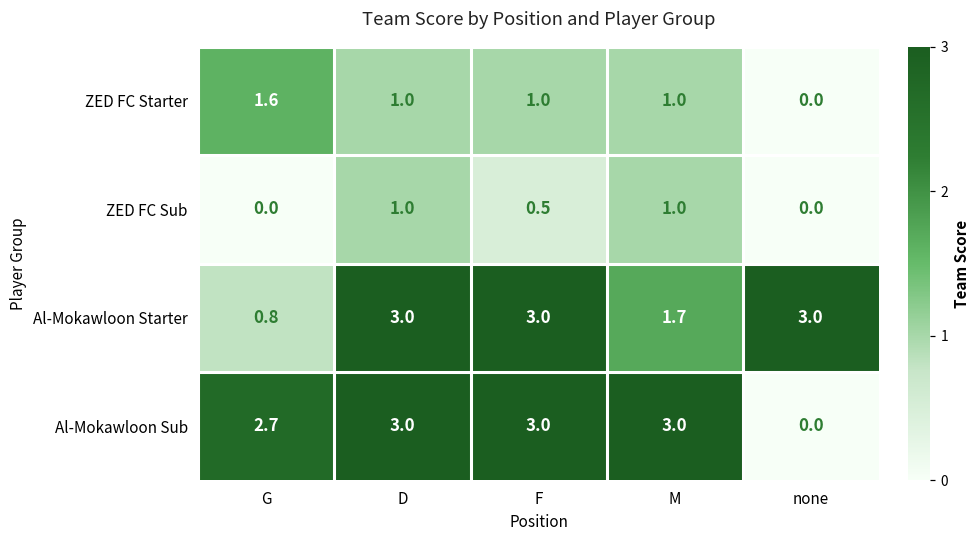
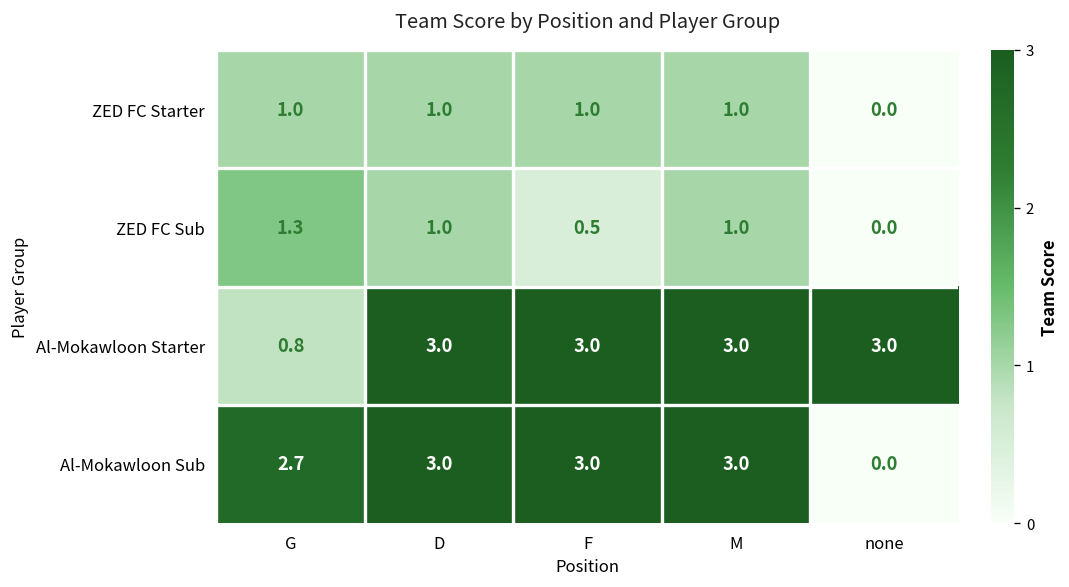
  {
    "ZED FC Starter": {
-     "G": 1.6,
+     "G": 1.0,
      "D": 1.0,
      "F": 1.0,
      "M": 1.0,
      "none": 0.0
    },
    "ZED FC Sub": {
-     "G": 0.0,
+     "G": 1.3,
      "D": 1.0,
      "F": 0.5,
      "M": 1.0,
      "none": 0.0
    },
    "Al-Mokawloon Starter": {
      "G": 0.8,
      "D": 3.0,
      "F": 3.0,
-     "M": 1.7,
+     "M": 3.0,
      "none": 3.0
    },
    "Al-Mokawloon Sub": {
      "G": 2.7,
      "D": 3.0,
      "F": 3.0,
      "M": 3.0,
      "none": 0.0
    }
  }
